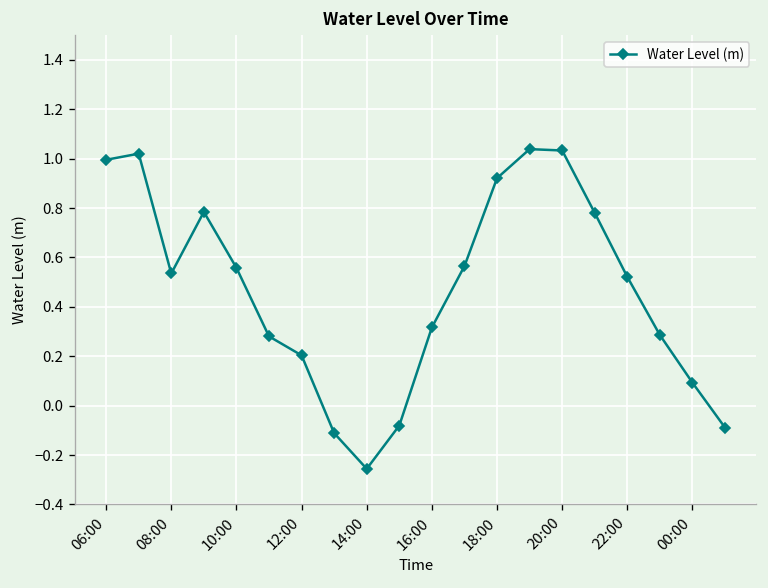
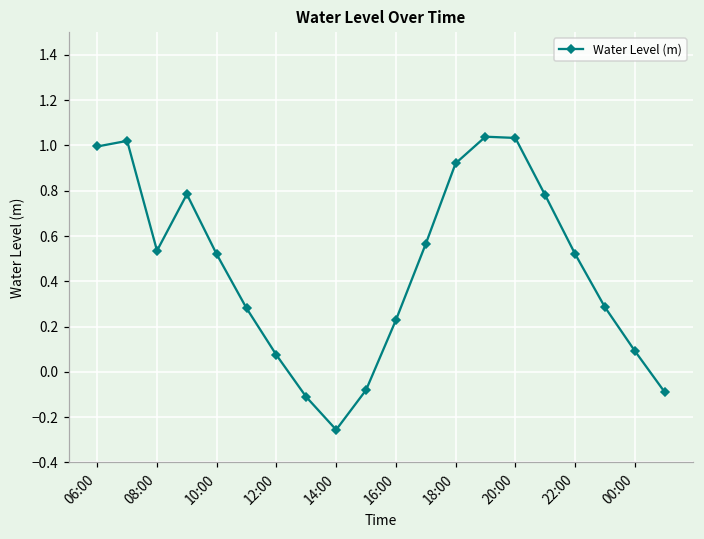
  {
    "06:00": 1.00,
    "08:00": 0.54,
-   "10:00": 0.56,
-   "12:00": 0.20,
+   "10:00": 0.52,
+   "12:00": 0.07,
    "14:00": -0.26,
-   "16:00": 0.32,
+   "16:00": 0.23,
    "18:00": 0.92,
    "20:00": 1.03,
    "22:00": 0.52,
    "00:00": 0.09
  }
